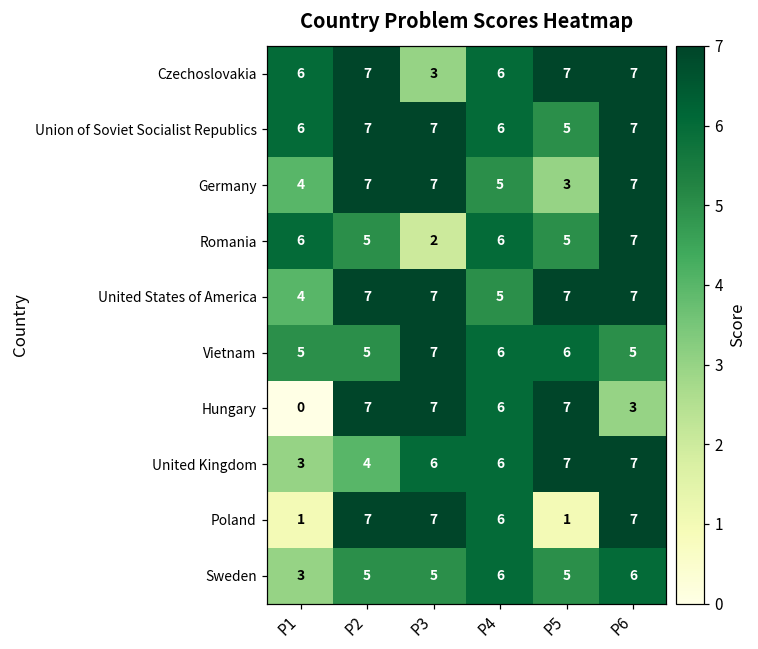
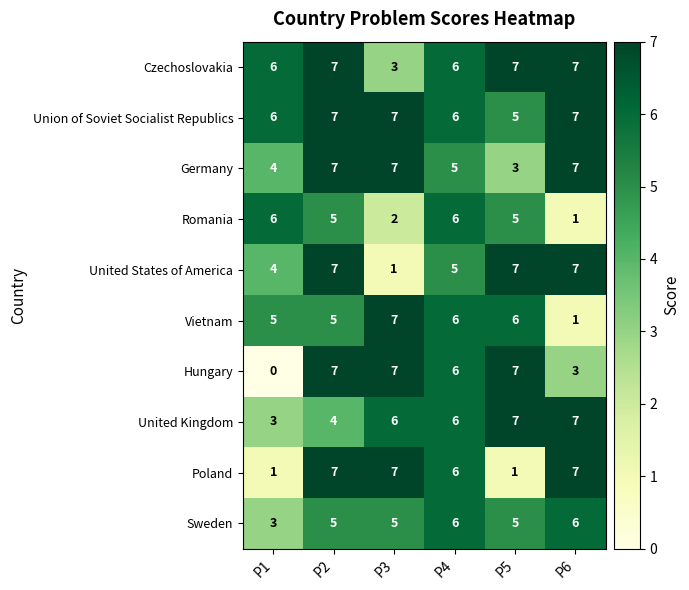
  {
    "Czechoslovakia": {
      "P1": 6,
      "P2": 7,
      "P3": 3,
      "P4": 6,
      "P5": 7,
      "P6": 7
    },
    "Union of Soviet Socialist Republics": {
      "P1": 6,
      "P2": 7,
      "P3": 7,
      "P4": 6,
      "P5": 5,
      "P6": 7
    },
    "Germany": {
      "P1": 4,
      "P2": 7,
      "P3": 7,
      "P4": 5,
      "P5": 3,
      "P6": 7
    },
    "Romania": {
      "P1": 6,
      "P2": 5,
      "P3": 2,
      "P4": 6,
      "P5": 5,
-     "P6": 7
+     "P6": 1
    },
    "United States of America": {
      "P1": 4,
      "P2": 7,
-     "P3": 7,
+     "P3": 1,
      "P4": 5,
      "P5": 7,
      "P6": 7
    },
    "Vietnam": {
      "P1": 5,
      "P2": 5,
      "P3": 7,
      "P4": 6,
      "P5": 6,
-     "P6": 5
+     "P6": 1
    },
    "Hungary": {
      "P1": 0,
      "P2": 7,
      "P3": 7,
      "P4": 6,
      "P5": 7,
      "P6": 3
    },
    "United Kingdom": {
      "P1": 3,
      "P2": 4,
      "P3": 6,
      "P4": 6,
      "P5": 7,
      "P6": 7
    },
    "Poland": {
      "P1": 1,
      "P2": 7,
      "P3": 7,
      "P4": 6,
      "P5": 1,
      "P6": 7
    },
    "Sweden": {
      "P1": 3,
      "P2": 5,
      "P3": 5,
      "P4": 6,
      "P5": 5,
      "P6": 6
    }
  }
